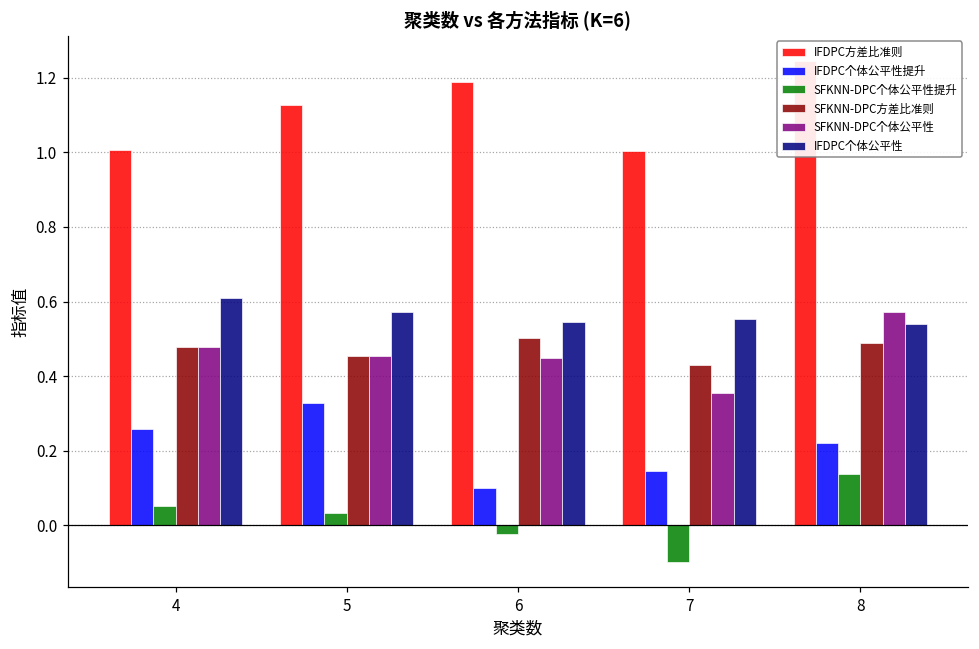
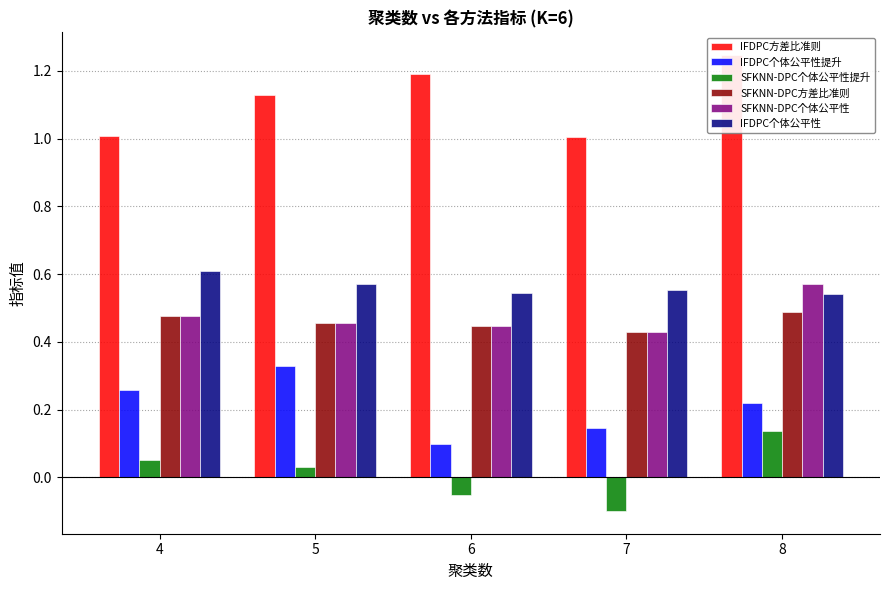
  {
    "IFDPC方差比准则": {
      "4": 1.01,
      "5": 1.13,
      "6": 1.19,
      "7": 1.00
    },
    "IFDPC个体公平性提升": {
      "4": 0.26,
      "5": 0.33,
      "6": 0.10,
      "7": 0.15,
      "8": 0.22
    },
    "SFKNN-DPC个体公平性提升": {
      "4": 0.05,
      "5": 0.03,
-     "6": -0.03,
+     "6": -0.05,
      "7": -0.10,
      "8": 0.14
    },
    "SFKNN-DPC方差比准则": {
      "4": 0.48,
      "5": 0.46,
-     "6": 0.50,
+     "6": 0.45,
      "7": 0.43,
      "8": 0.49
    },
    "SFKNN-DPC个体公平性": {
      "4": 0.48,
      "5": 0.46,
      "6": 0.45,
-     "7": 0.36,
+     "7": 0.43,
      "8": 0.57
    },
    "IFDPC个体公平性": {
      "4": 0.61,
      "5": 0.57,
      "6": 0.55,
      "7": 0.55,
      "8": 0.54
    }
  }
